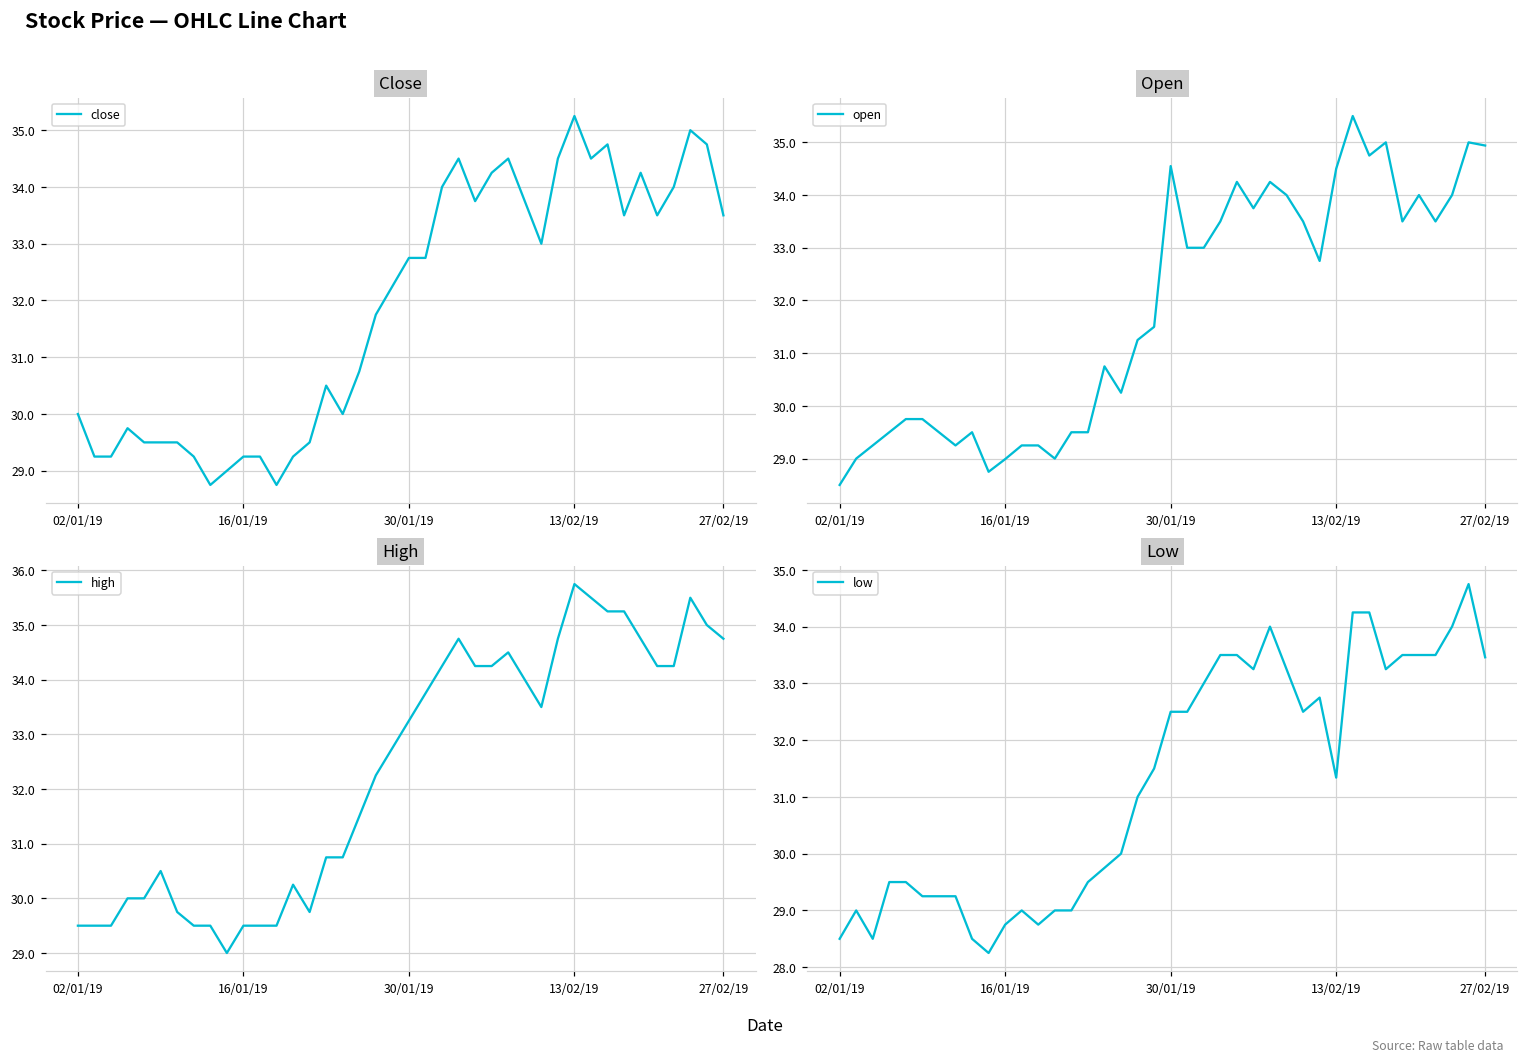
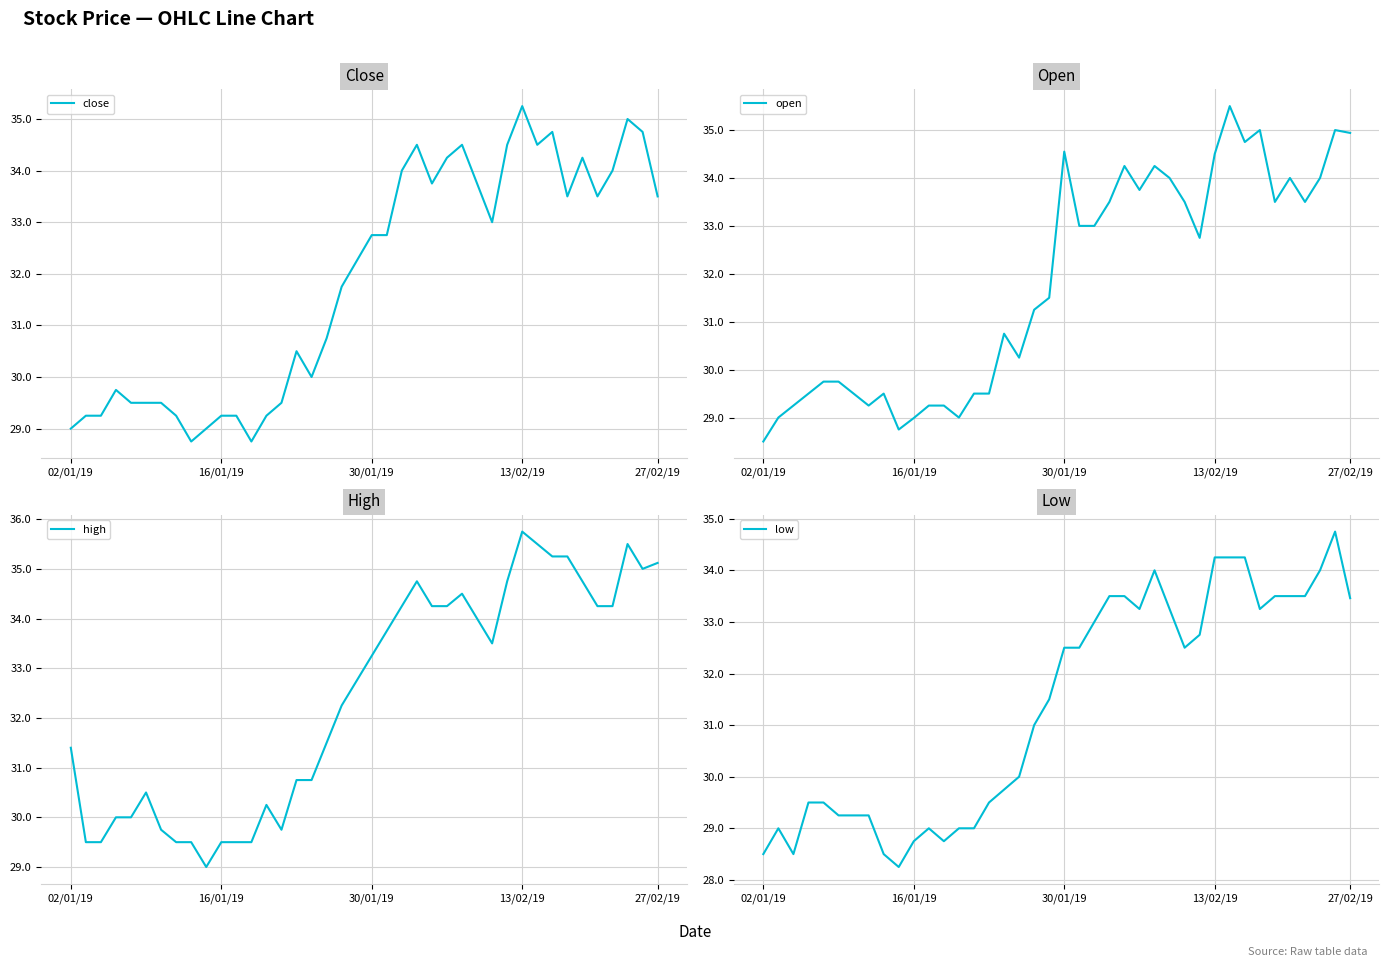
  {
    "Close": {
-     "02/01/19": 30,
+     "02/01/19": 29,
      "16/01/19": 29.3,
      "30/01/19": 32.8,
      "13/02/19": 35.3,
      "27/02/19": 33.5
    },
    "Open": {
      "02/01/19": 28.5,
      "16/01/19": 29.0,
      "30/01/19": 34.6,
      "13/02/19": 34.5,
      "27/02/19": 34.9
    },
    "High": {
-     "02/01/19": 29.5,
+     "02/01/19": 31.4,
      "16/01/19": 29.5,
      "30/01/19": 33.3,
      "13/02/19": 35.8,
-     "27/02/19": 34.8
+     "27/02/19": 35.1
    },
    "Low": {
      "02/01/19": 28.5,
      "16/01/19": 28.8,
      "30/01/19": 32.5,
-     "13/02/19": 31.3,
+     "13/02/19": 34.3,
      "27/02/19": 33.5
    }
  }
